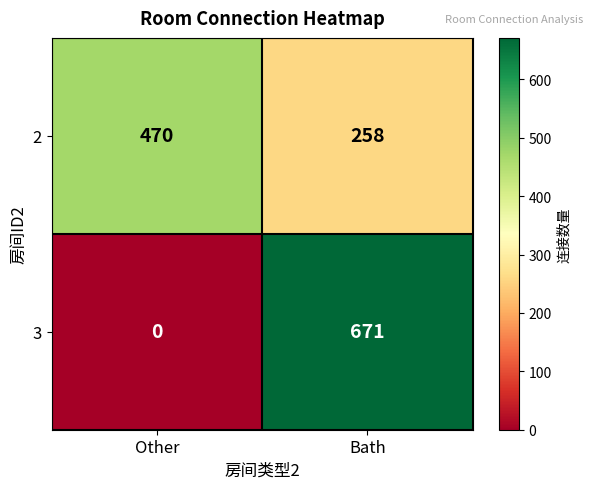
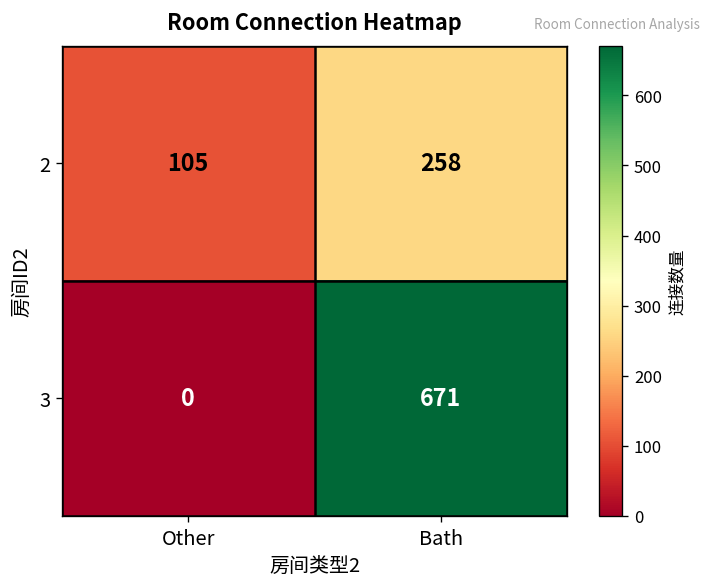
  {
    "2": {
-     "Other": 470,
+     "Other": 105,
      "Bath": 258
    },
    "3": {
      "Other": 0,
      "Bath": 671
    }
  }
